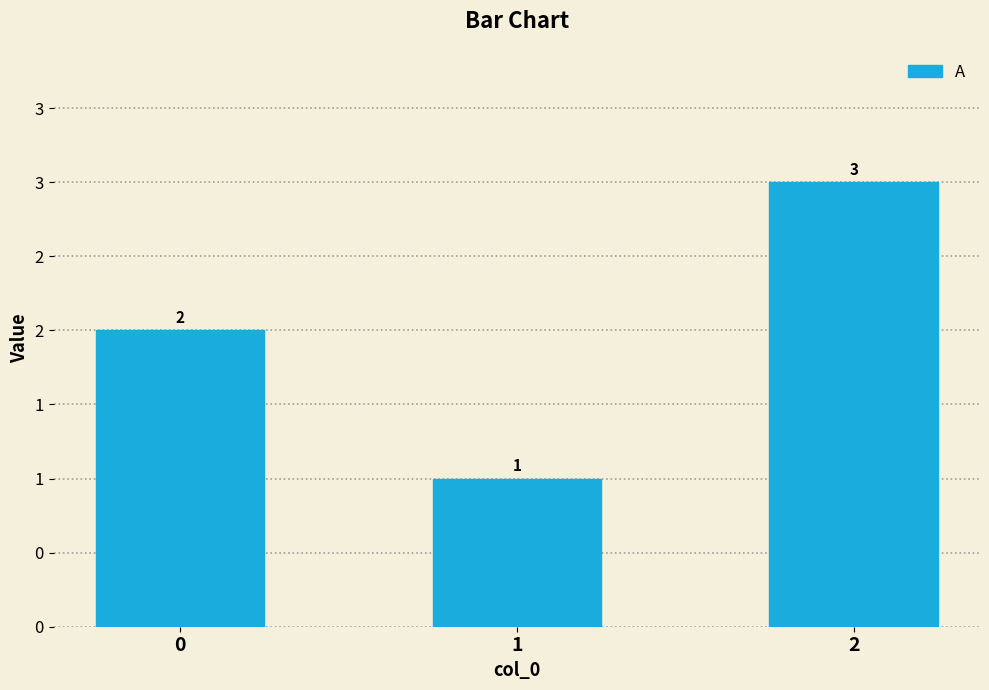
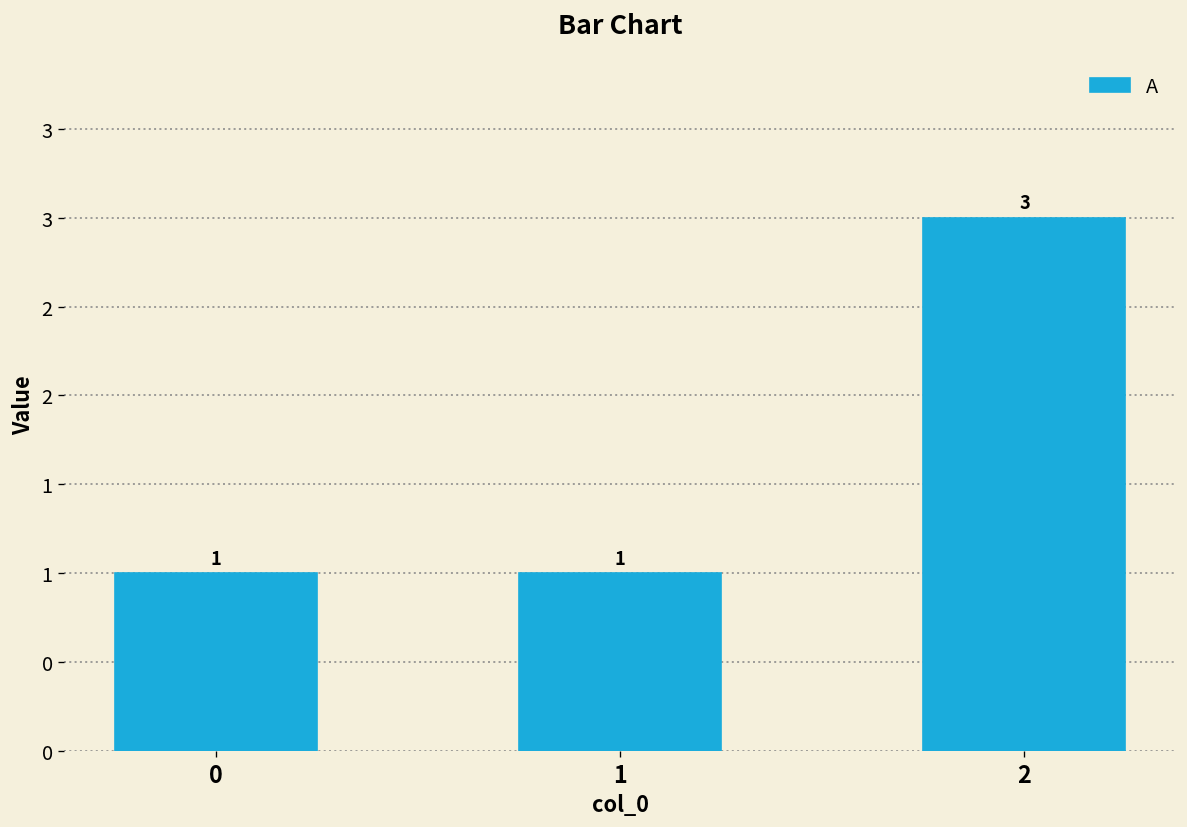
  {
-   "0": 2,
+   "0": 1,
    "1": 1,
    "2": 3
  }
